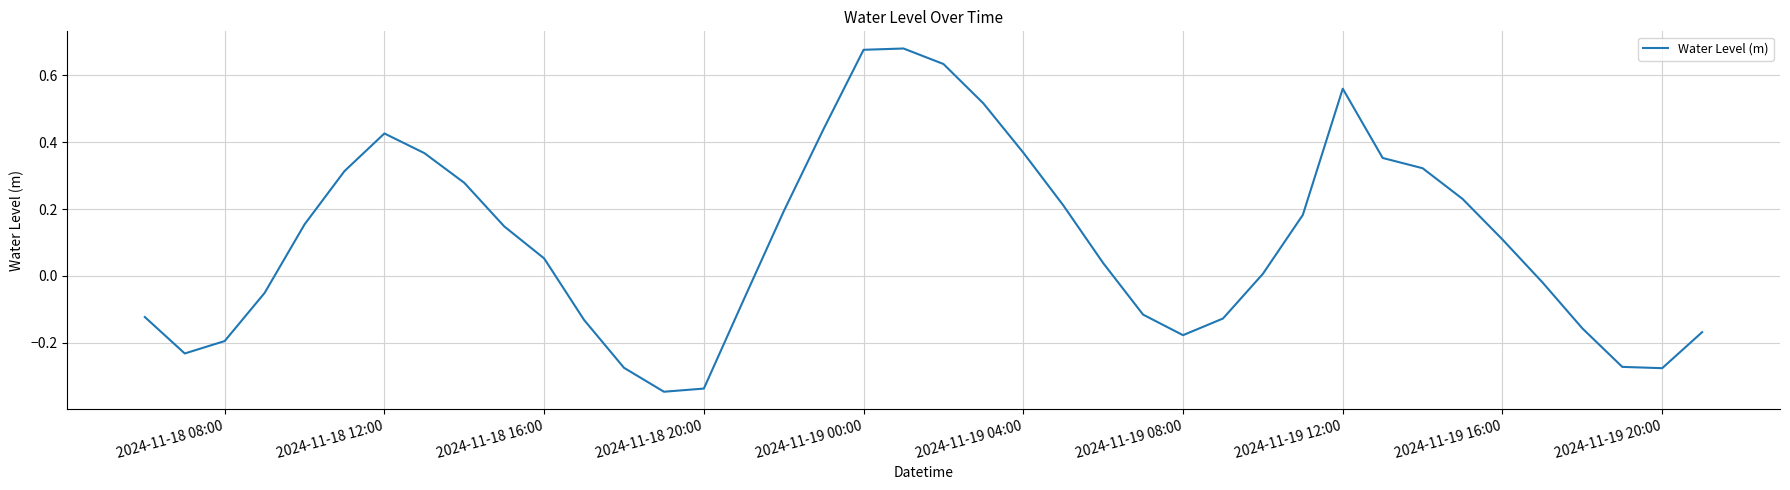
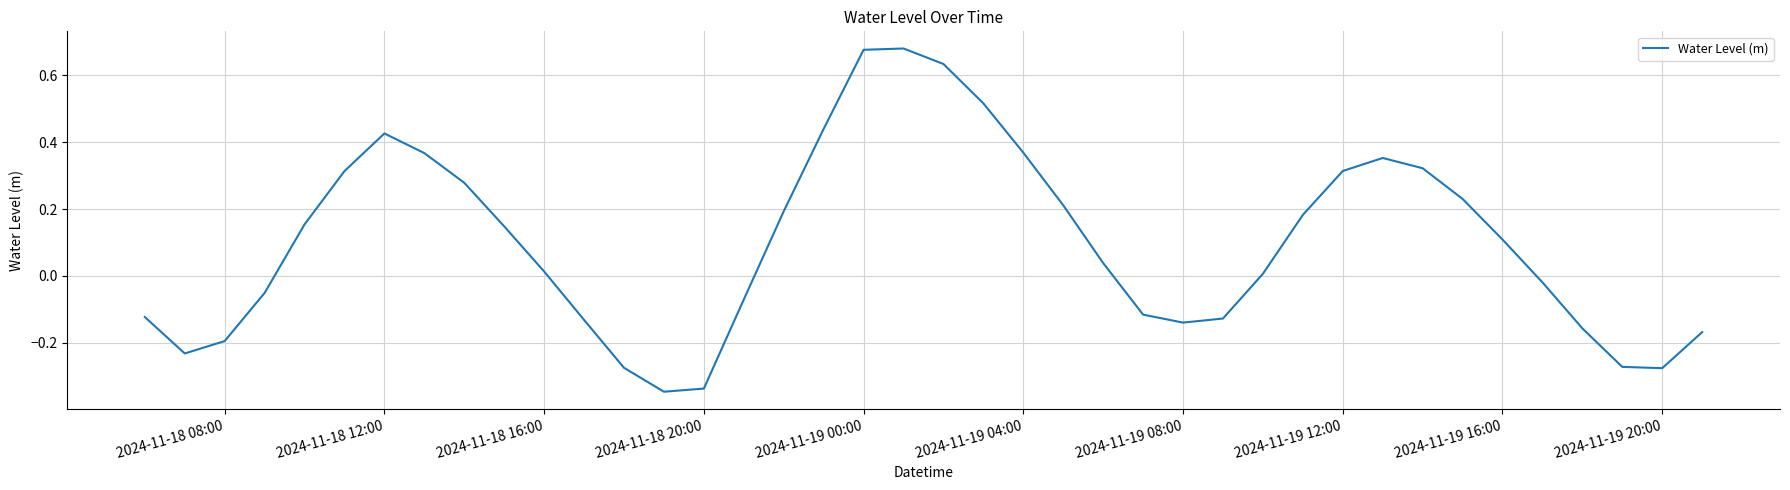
  {
    "2024-11-18 08:00": -0.19,
    "2024-11-18 12:00": 0.43,
-   "2024-11-18 16:00": 0.05,
+   "2024-11-18 16:00": 0.01,
    "2024-11-18 20:00": -0.34,
    "2024-11-19 00:00": 0.68,
    "2024-11-19 04:00": 0.37,
-   "2024-11-19 08:00": -0.18,
-   "2024-11-19 12:00": 0.56,
+   "2024-11-19 08:00": -0.14,
+   "2024-11-19 12:00": 0.31,
    "2024-11-19 16:00": 0.11,
    "2024-11-19 20:00": -0.28
  }
